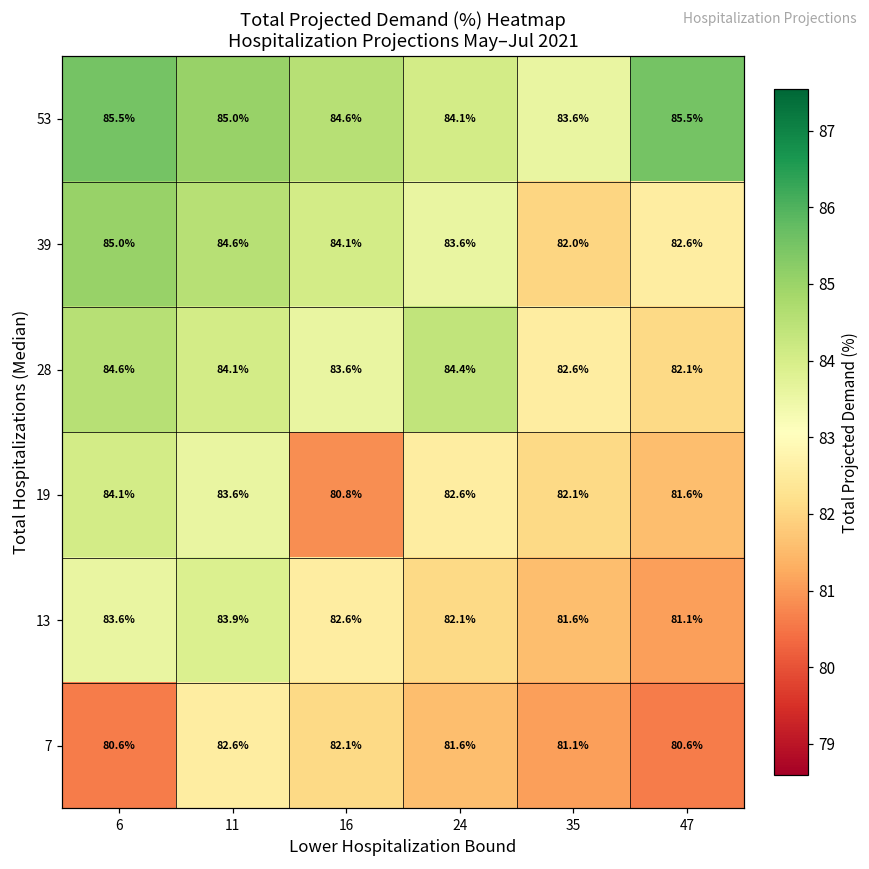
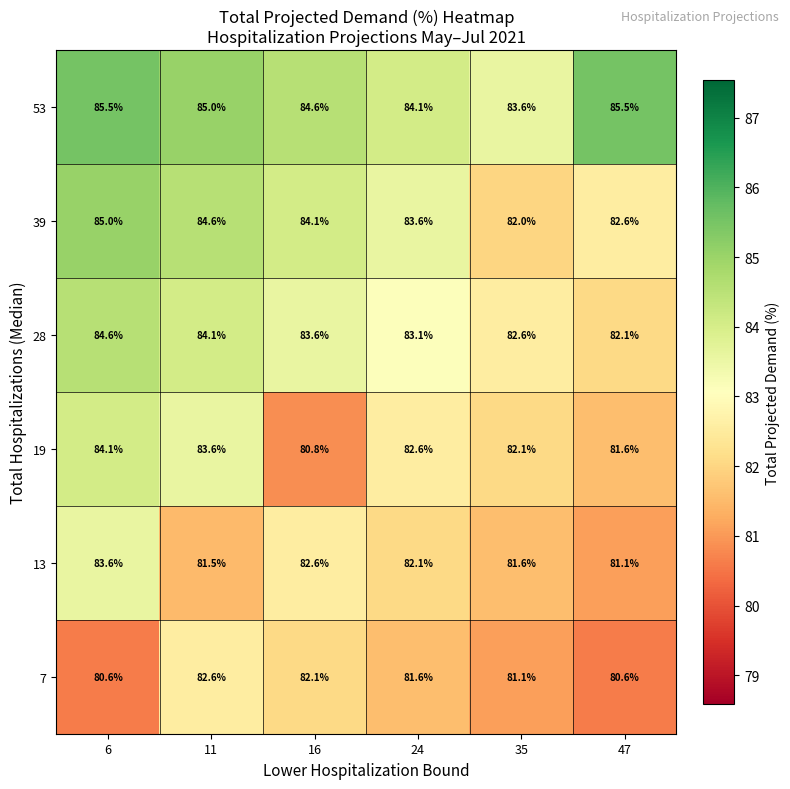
  {
    "53": {
      "6": "85.5%",
      "11": "85.0%",
      "16": "84.6%",
      "24": "84.1%",
      "35": "83.6%",
      "47": "85.5%"
    },
    "39": {
      "6": "85.0%",
      "11": "84.6%",
      "16": "84.1%",
      "24": "83.6%",
      "35": "82.0%",
      "47": "82.6%"
    },
    "28": {
      "6": "84.6%",
      "11": "84.1%",
      "16": "83.6%",
-     "24": "84.4%",
+     "24": "83.1%",
      "35": "82.6%",
      "47": "82.1%"
    },
    "19": {
      "6": "84.1%",
      "11": "83.6%",
      "16": "80.8%",
      "24": "82.6%",
      "35": "82.1%",
      "47": "81.6%"
    },
    "13": {
      "6": "83.6%",
-     "11": "83.9%",
+     "11": "81.5%",
      "16": "82.6%",
      "24": "82.1%",
      "35": "81.6%",
      "47": "81.1%"
    },
    "7": {
      "6": "80.6%",
      "11": "82.6%",
      "16": "82.1%",
      "24": "81.6%",
      "35": "81.1%",
      "47": "80.6%"
    }
  }
